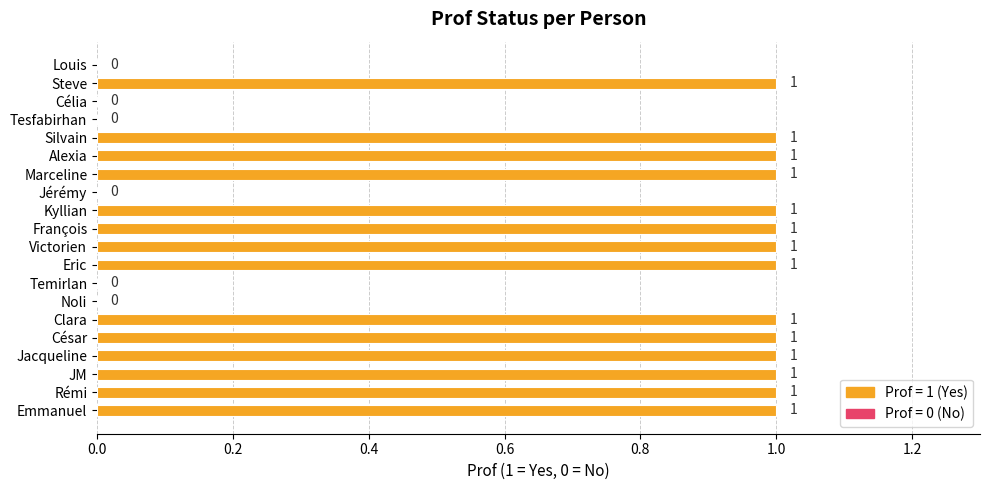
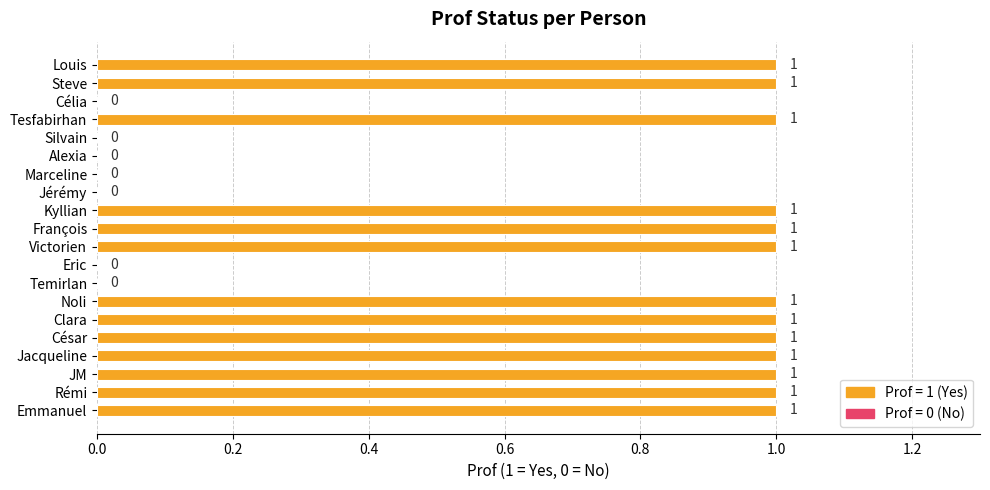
  {
-   "Louis": 0,
+   "Louis": 1,
    "Steve": 1,
    "Célia": 0,
-   "Tesfabirhan": 0,
-   "Silvain": 1,
-   "Alexia": 1,
-   "Marceline": 1,
+   "Tesfabirhan": 1,
+   "Silvain": 0,
+   "Alexia": 0,
+   "Marceline": 0,
    "Jérémy": 0,
    "Kyllian": 1,
    "François": 1,
    "Victorien": 1,
-   "Eric": 1,
+   "Eric": 0,
    "Temirlan": 0,
-   "Noli": 0,
+   "Noli": 1,
    "Clara": 1,
    "César": 1,
    "Jacqueline": 1,
    "JM": 1,
    "Rémi": 1,
    "Emmanuel": 1
  }
